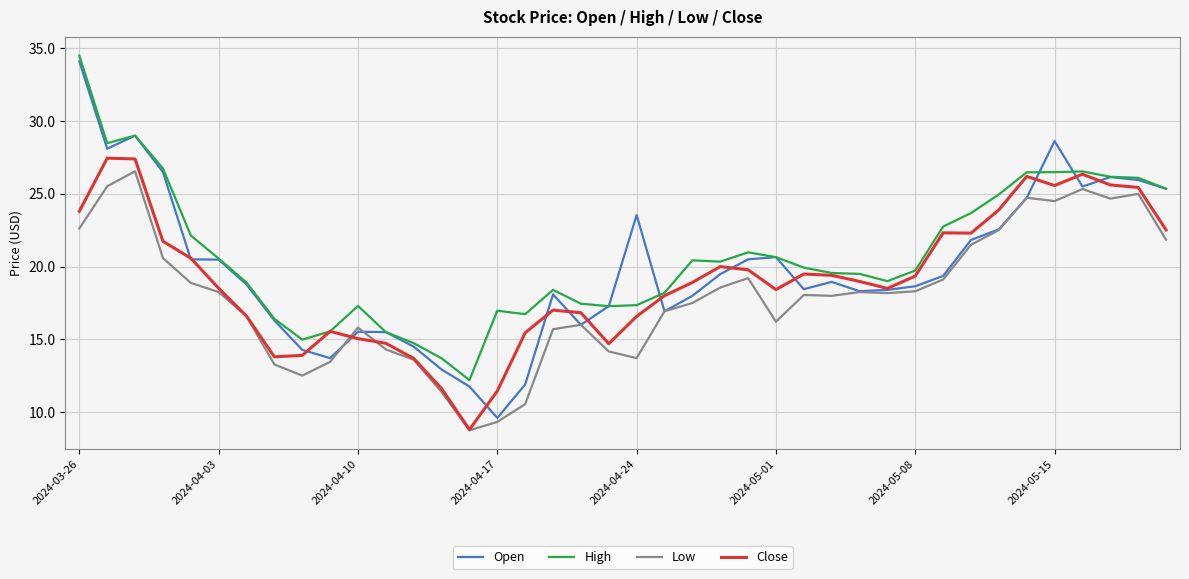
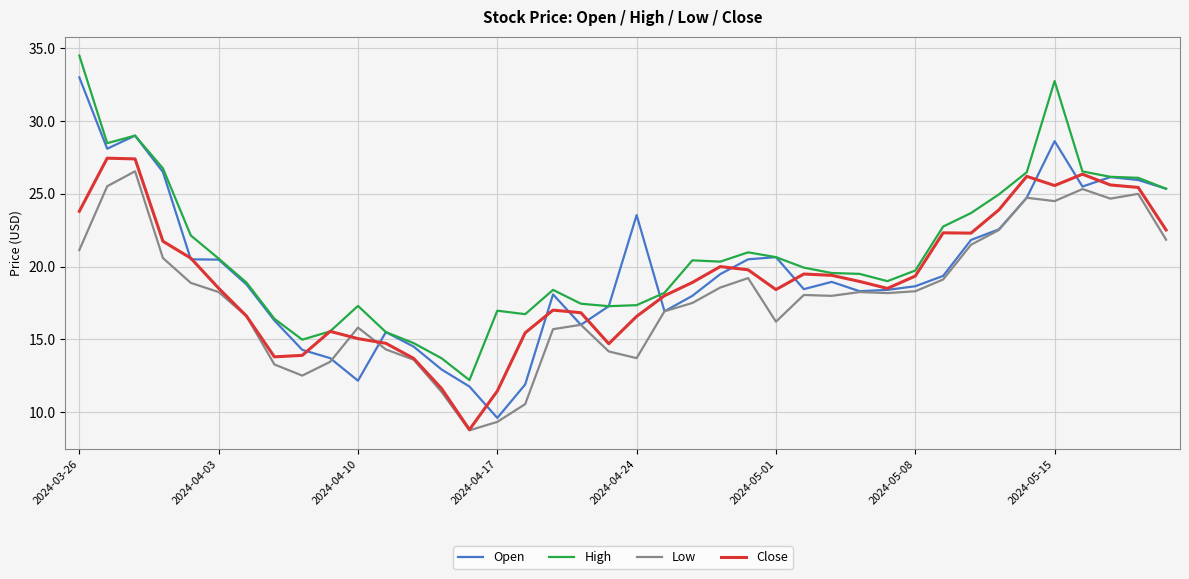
  {
    "Open": {
-     "2024-03-26": 34.1,
-     "2024-04-10": 15.5,
+     "2024-03-26": 33.0,
+     "2024-04-10": 12.2,
      "2024-04-17": 9.6,
      "2024-04-24": 23.5,
      "2024-05-08": 18.7,
      "2024-05-15": 28.6
    },
    "High": {
      "2024-03-26": 34.5,
      "2024-04-10": 17.3,
      "2024-04-17": 17.0,
      "2024-04-24": 17.4,
      "2024-05-08": 19.7,
-     "2024-05-15": 26.5
+     "2024-05-15": 32.8
    },
    "Low": {
-     "2024-03-26": 22.6,
+     "2024-03-26": 21.1,
      "2024-04-03": 18.3,
      "2024-04-10": 15.8,
      "2024-04-17": 9.3,
      "2024-04-24": 13.7,
      "2024-05-01": 16.2,
      "2024-05-08": 18.3,
      "2024-05-15": 24.5
    },
    "Close": {
      "2024-03-26": 23.8,
      "2024-04-03": 18.5,
      "2024-04-10": 15.1,
      "2024-04-17": 11.5,
      "2024-04-24": 16.6,
      "2024-05-01": 18.4,
      "2024-05-08": 19.4,
      "2024-05-15": 25.6
    }
  }
